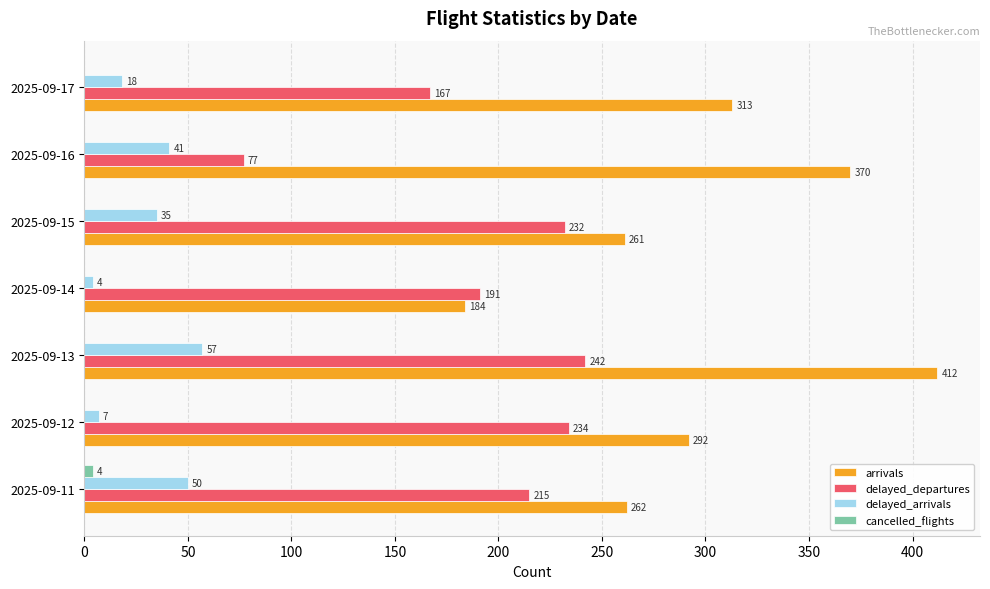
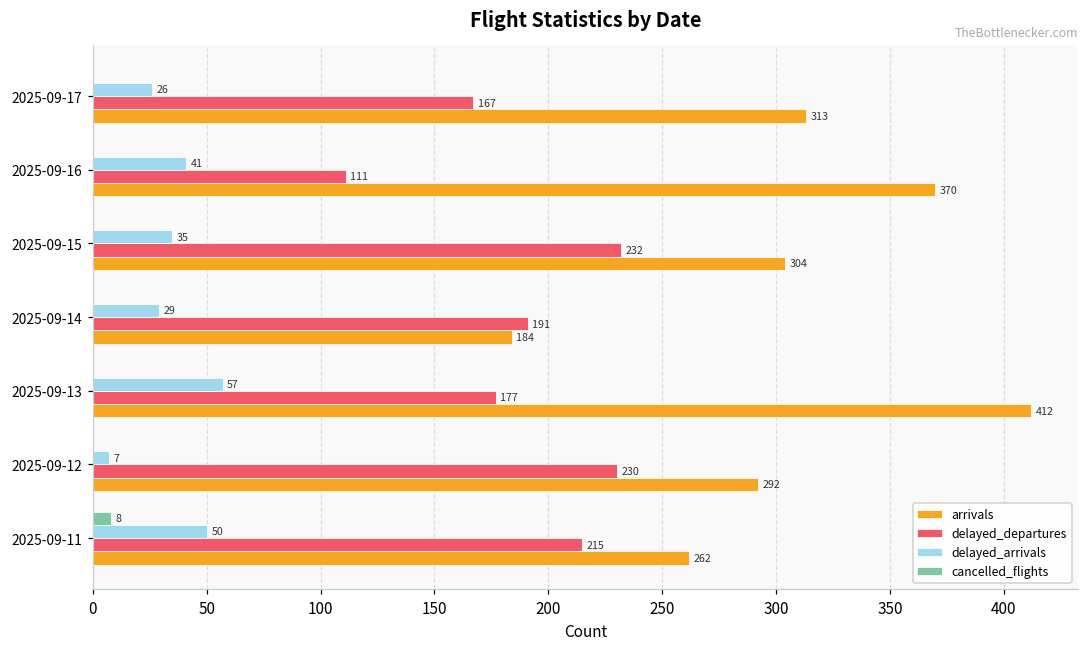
  {
    "arrivals": {
      "2025-09-17": 313,
      "2025-09-16": 370,
-     "2025-09-15": 261,
+     "2025-09-15": 304,
      "2025-09-14": 184,
      "2025-09-13": 412,
      "2025-09-12": 292,
      "2025-09-11": 262
    },
    "delayed_departures": {
      "2025-09-17": 167,
-     "2025-09-16": 77,
+     "2025-09-16": 111,
      "2025-09-15": 232,
      "2025-09-14": 191,
-     "2025-09-13": 242,
-     "2025-09-12": 234,
+     "2025-09-13": 177,
+     "2025-09-12": 230,
      "2025-09-11": 215
    },
    "delayed_arrivals": {
-     "2025-09-17": 18,
+     "2025-09-17": 26,
      "2025-09-16": 41,
      "2025-09-15": 35,
-     "2025-09-14": 4,
+     "2025-09-14": 29,
      "2025-09-13": 57,
      "2025-09-12": 7,
      "2025-09-11": 50
    },
    "cancelled_flights": {
-     "2025-09-11": 4
+     "2025-09-11": 8
    }
  }
